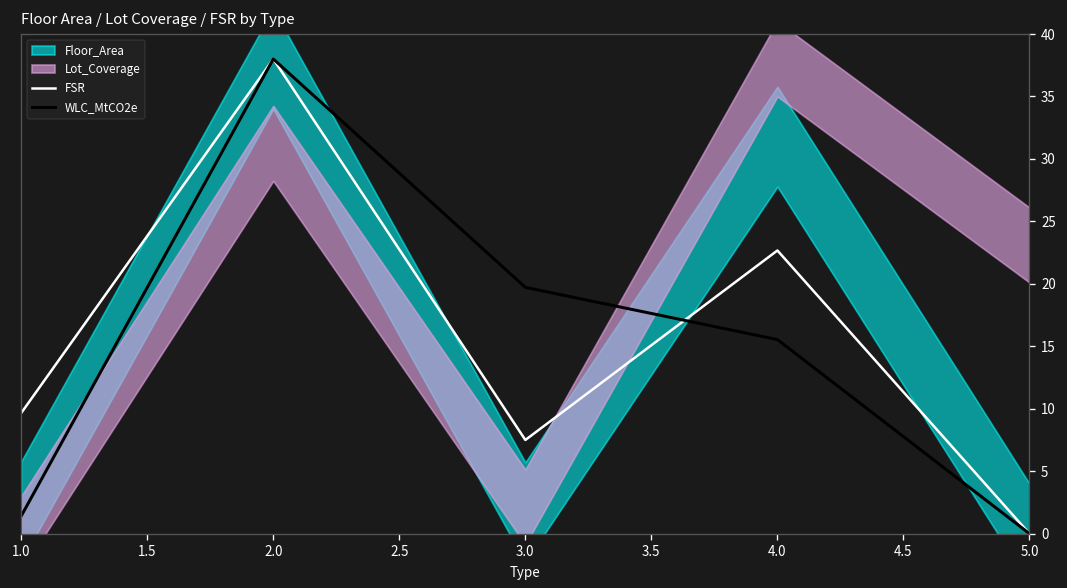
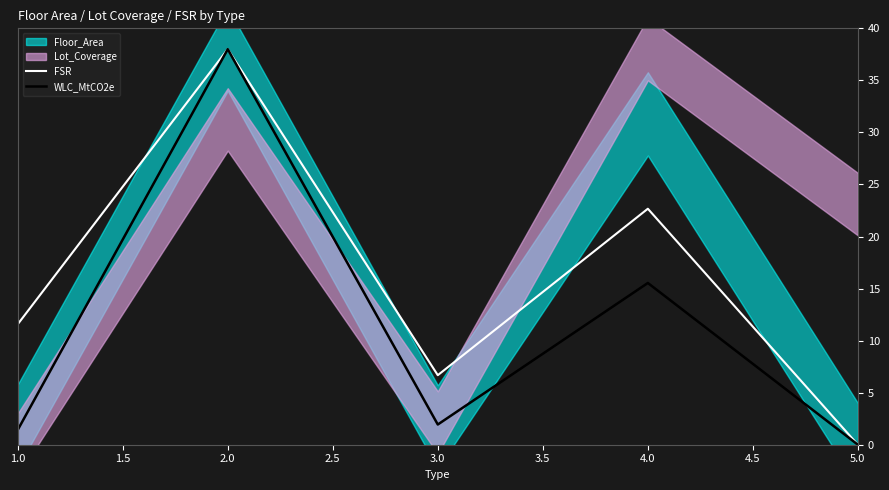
  {
    "FSR": {
-     "1.0": 9.7,
-     "3.0": 7.5,
+     "1.0": 11.6,
+     "3.0": 6.7,
      "4.0": 22.7
    },
    "WLC_MtCO2e": {
      "1.0": 1.4,
-     "3.0": 19.7,
+     "3.0": 1.9,
      "4.0": 15.5
    }
  }
